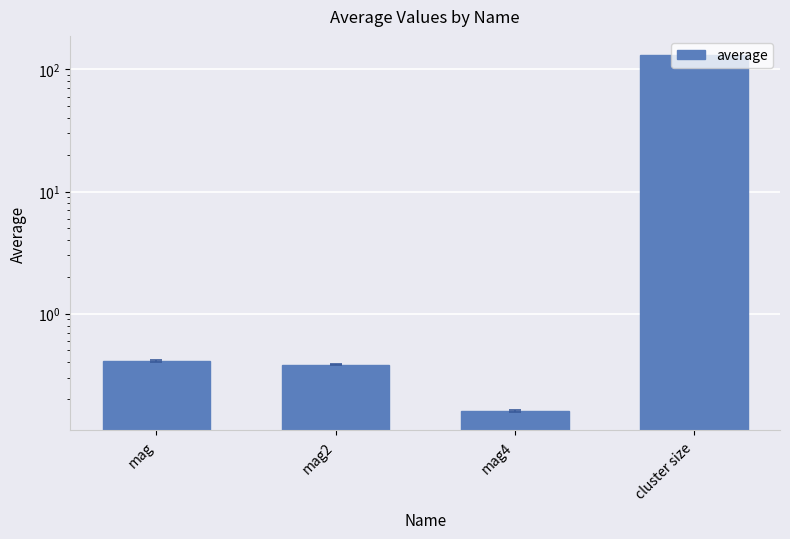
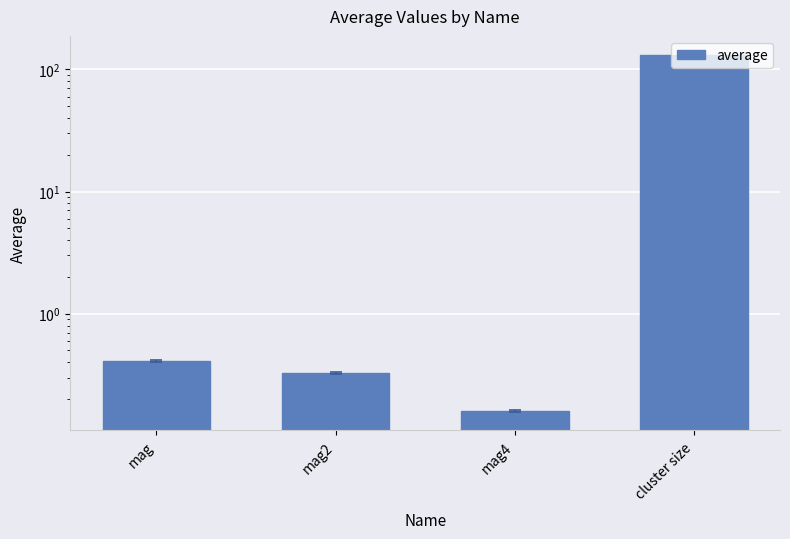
  {
    "average": {
      "mag": 0.41,
-     "mag2": 0.38,
+     "mag2": 0.33,
      "mag4": 0.16
    }
  }
